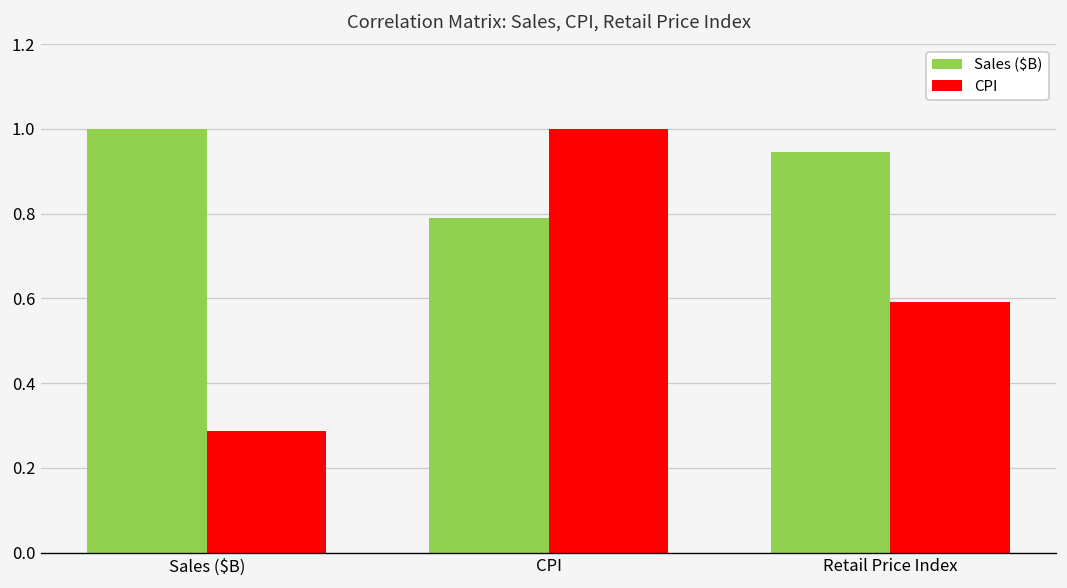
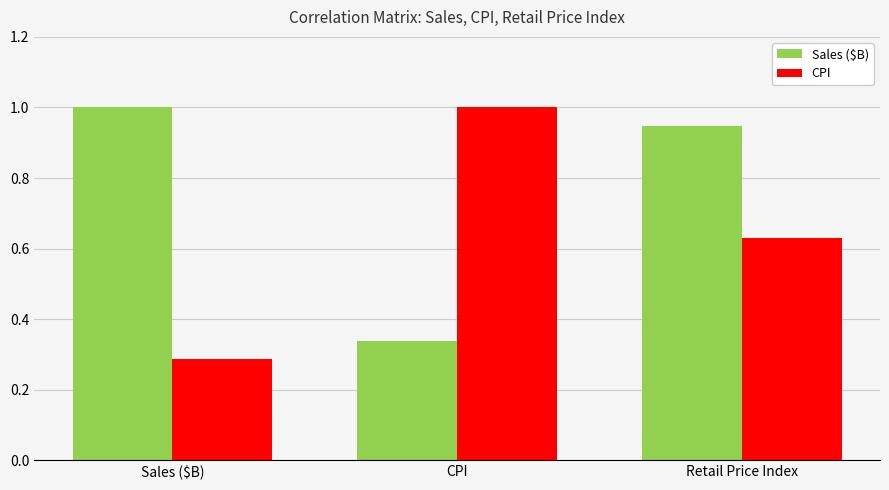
  {
    "Sales ($B)": {
      "Sales ($B)": 1.00,
-     "CPI": 0.79,
+     "CPI": 0.34,
      "Retail Price Index": 0.95
    },
    "CPI": {
      "Sales ($B)": 0.29,
      "CPI": 1.00,
-     "Retail Price Index": 0.59
+     "Retail Price Index": 0.63
    }
  }
